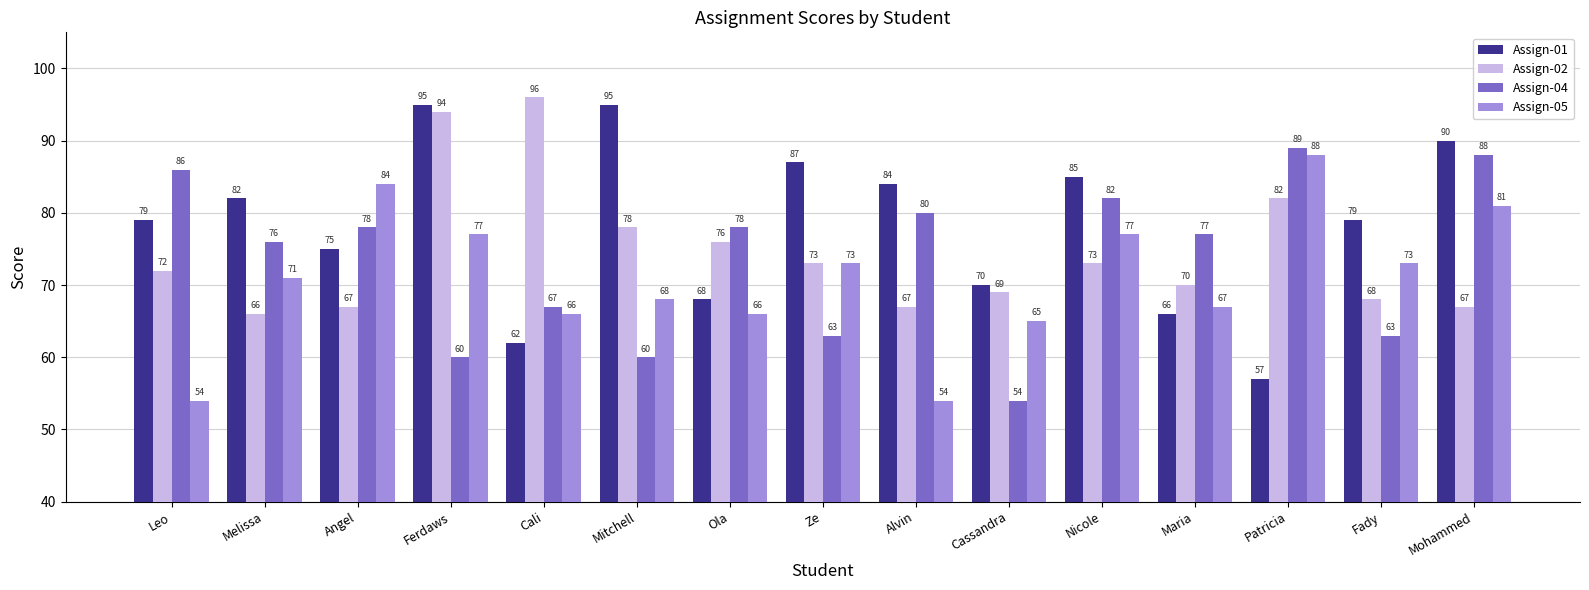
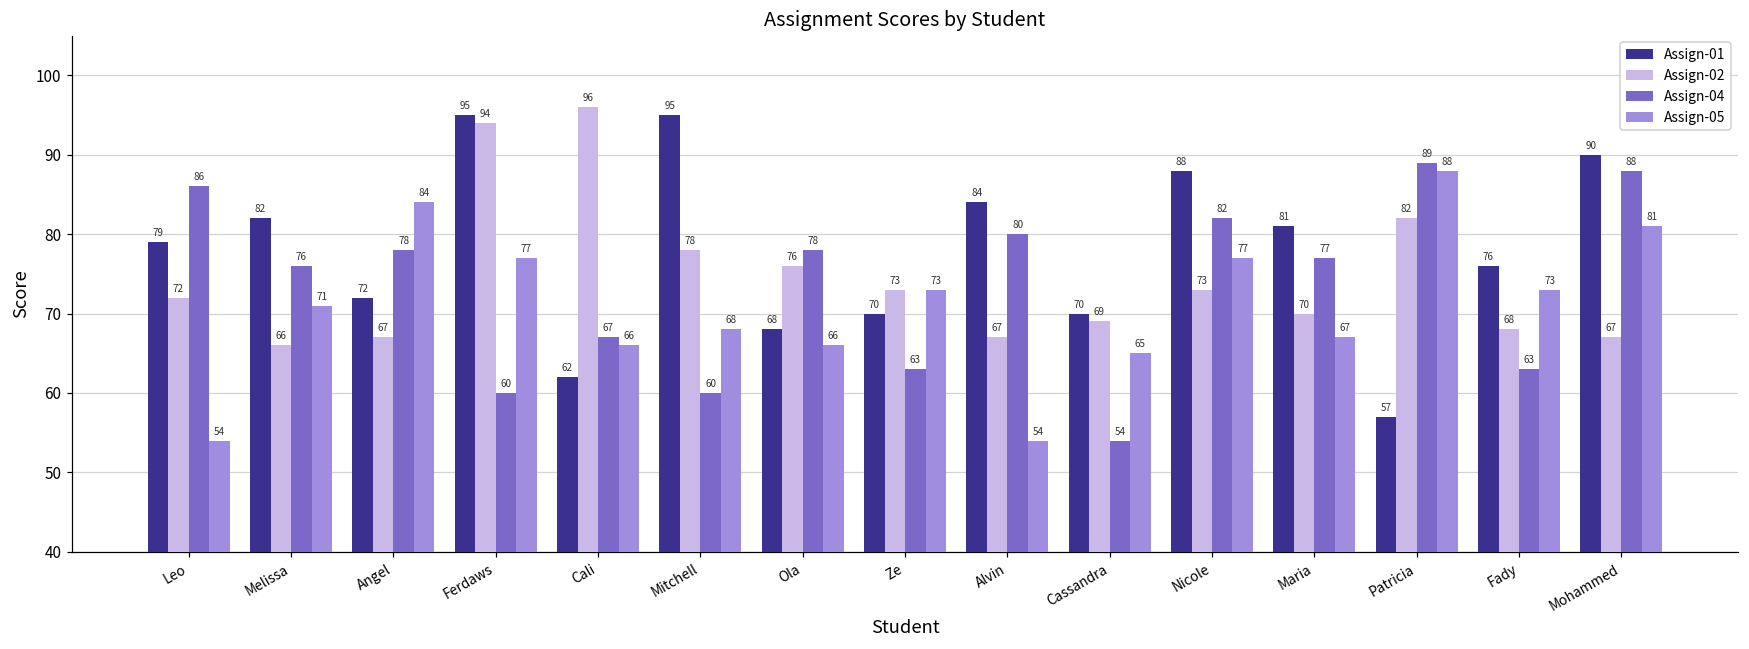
  {
    "Assign-01": {
      "Leo": 79,
      "Melissa": 82,
-     "Angel": 75,
+     "Angel": 72,
      "Ferdaws": 95,
      "Cali": 62,
      "Mitchell": 95,
      "Ola": 68,
-     "Ze": 87,
+     "Ze": 70,
      "Alvin": 84,
      "Cassandra": 70,
-     "Nicole": 85,
-     "Maria": 66,
+     "Nicole": 88,
+     "Maria": 81,
      "Patricia": 57,
-     "Fady": 79,
+     "Fady": 76,
      "Mohammed": 90
    }
  }
